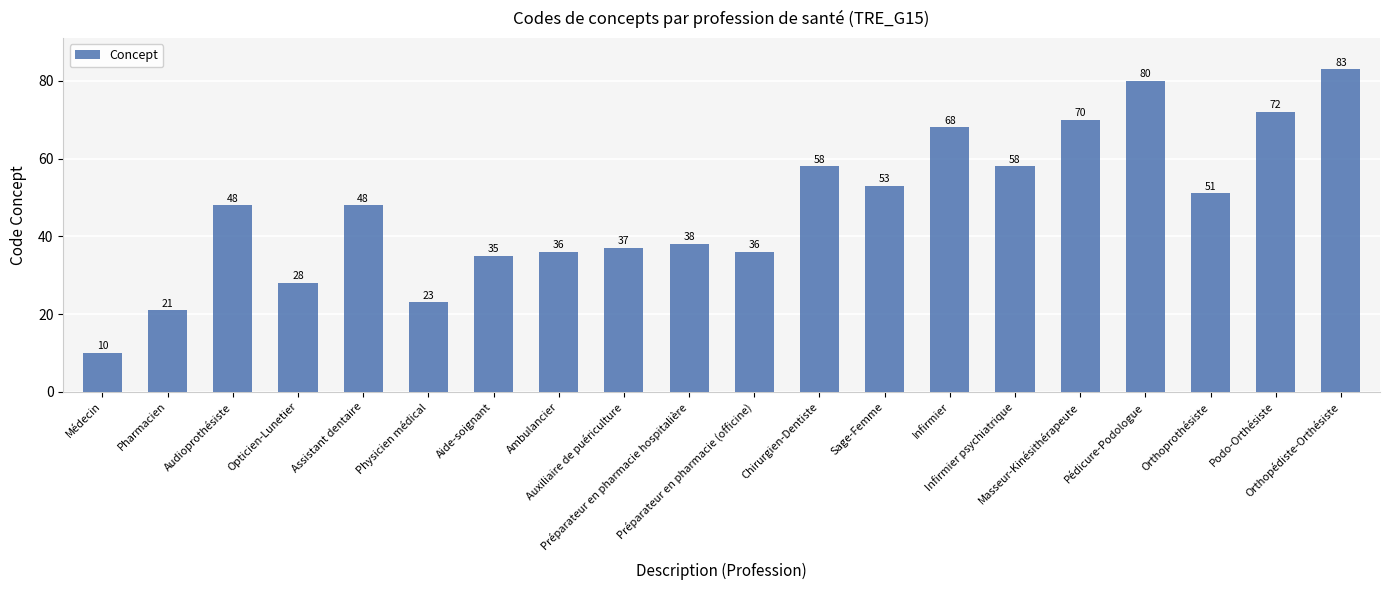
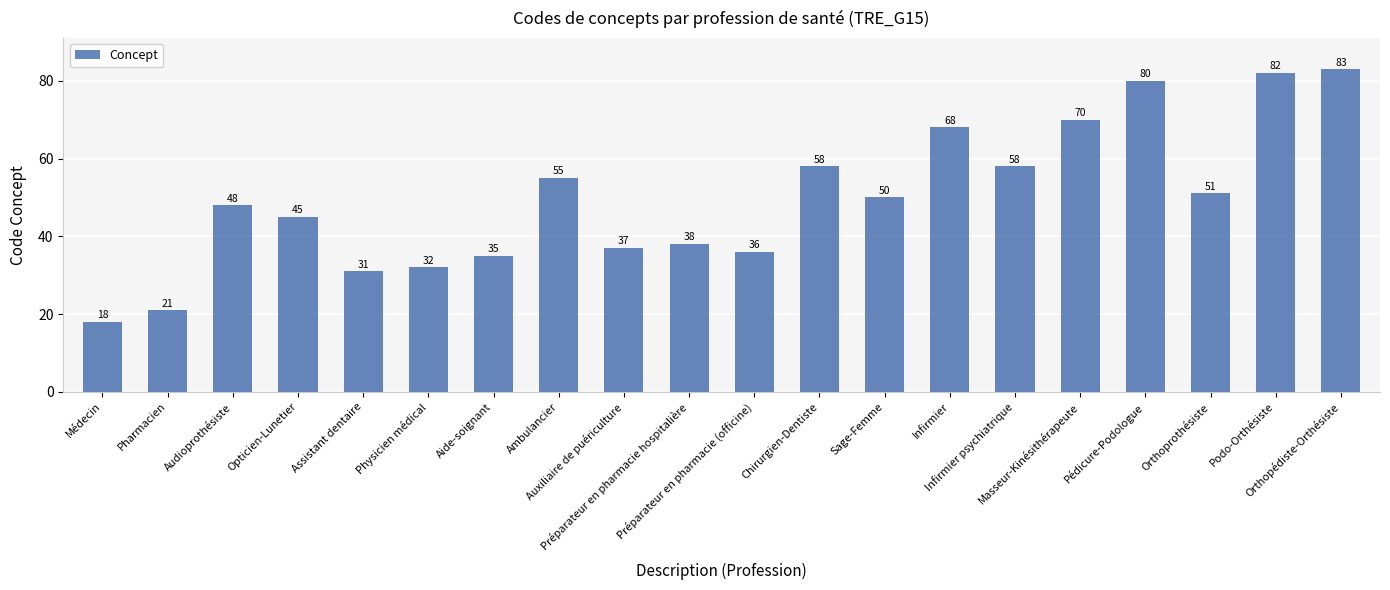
  {
-   "Médecin": 10,
+   "Médecin": 18,
    "Pharmacien": 21,
    "Audioprothésiste": 48,
-   "Opticien-Lunetier": 28,
-   "Assistant dentaire": 48,
-   "Physicien médical": 23,
+   "Opticien-Lunetier": 45,
+   "Assistant dentaire": 31,
+   "Physicien médical": 32,
    "Aide-soignant": 35,
-   "Ambulancier": 36,
+   "Ambulancier": 55,
    "Auxiliaire de puériculture": 37,
    "Préparateur en pharmacie hospitalière": 38,
    "Préparateur en pharmacie (officine)": 36,
    "Chirurgien-Dentiste": 58,
-   "Sage-Femme": 53,
+   "Sage-Femme": 50,
    "Infirmier": 68,
    "Infirmier psychiatrique": 58,
    "Masseur-Kinésithérapeute": 70,
    "Pédicure-Podologue": 80,
    "Orthoprothésiste": 51,
-   "Podo-Orthésiste": 72,
+   "Podo-Orthésiste": 82,
    "Orthopédiste-Orthésiste": 83
  }
